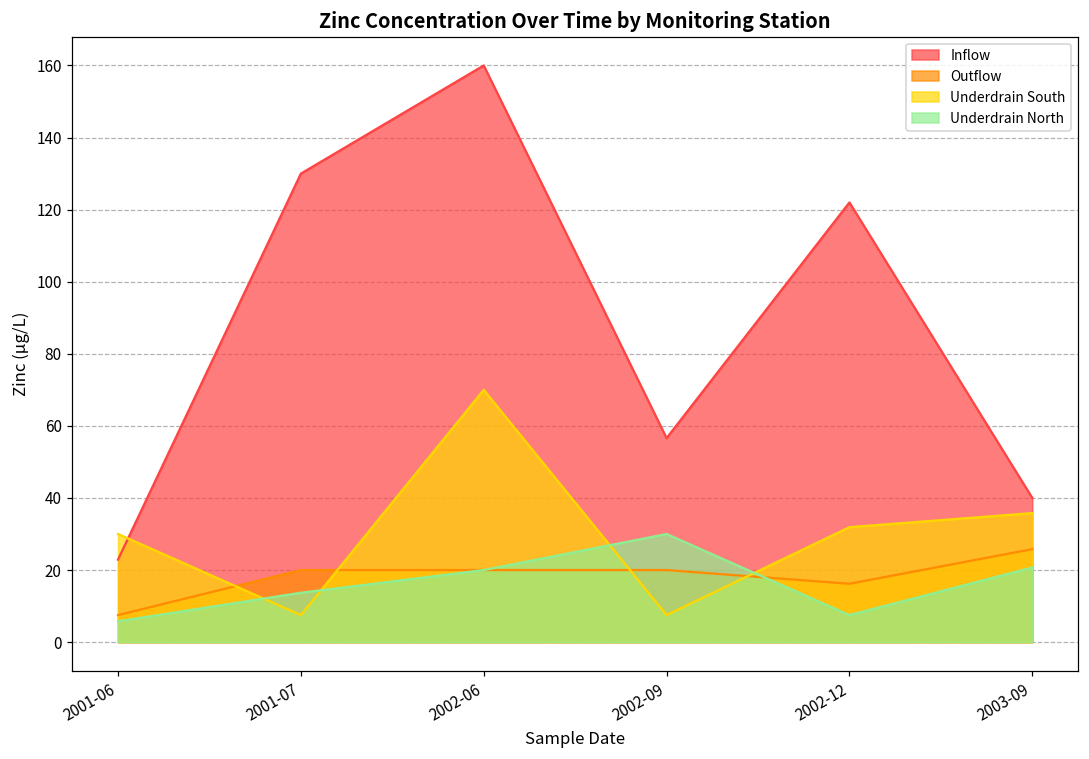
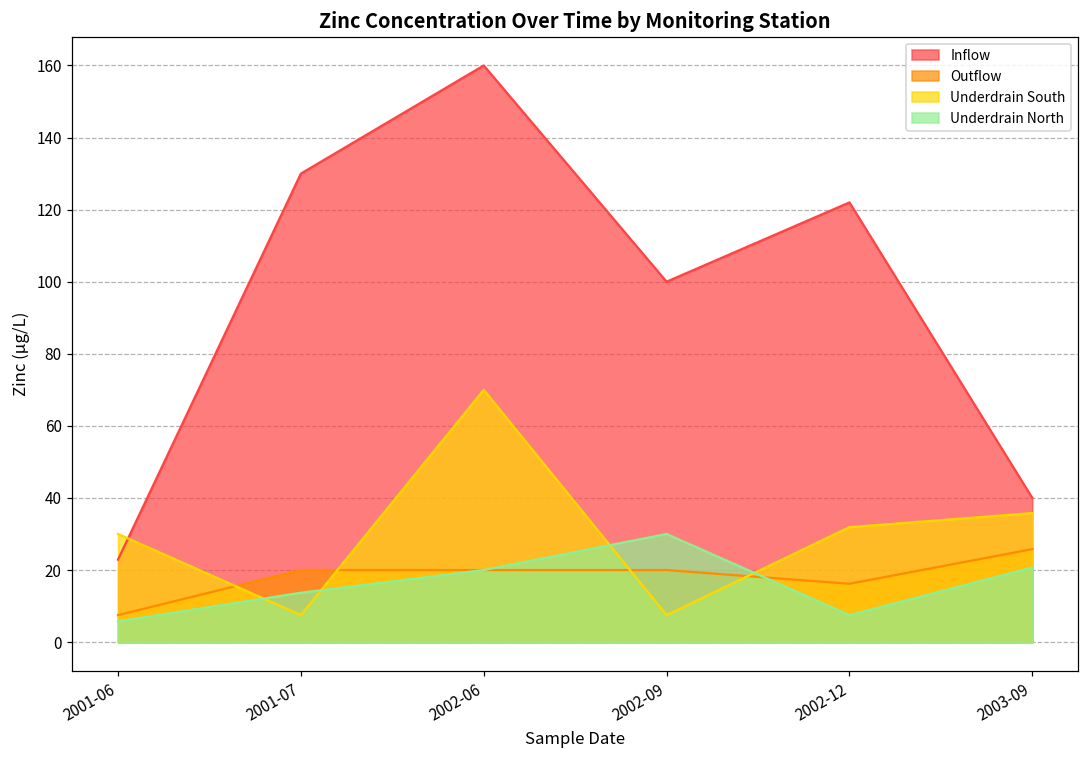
  {
    "Inflow": {
      "2001-06": 23,
      "2001-07": 130,
      "2002-06": 160,
-     "2002-09": 57,
+     "2002-09": 100,
      "2002-12": 122,
      "2003-09": 40
    },
    "Outflow": {
      "2001-06": 8,
      "2001-07": 20,
      "2002-09": 20,
      "2002-12": 16,
      "2003-09": 26
    },
    "Underdrain South": {
      "2001-06": 30,
      "2001-07": 8,
      "2002-06": 70,
      "2002-09": 8,
      "2002-12": 32,
      "2003-09": 36
    },
    "Underdrain North": {
      "2001-06": 6,
      "2001-07": 14,
      "2002-09": 30,
      "2002-12": 8,
      "2003-09": 21
    }
  }
